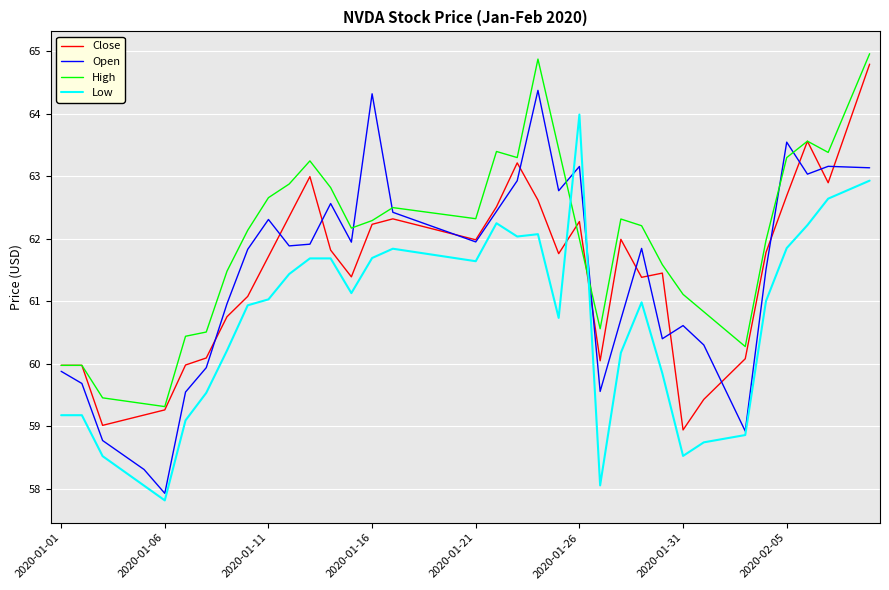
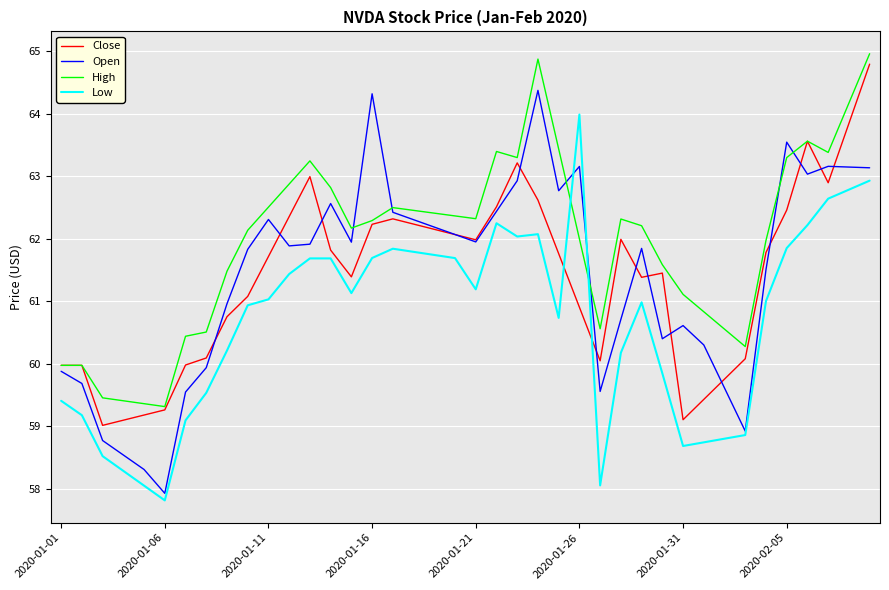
  {
    "Close": {
      "2020-01-06": 59.3,
      "2020-01-11": 61.7,
      "2020-01-16": 62.2,
-     "2020-01-26": 62.3,
-     "2020-01-31": 58.9,
-     "2020-02-05": 62.7
+     "2020-01-26": 60.9,
+     "2020-01-31": 59.1,
+     "2020-02-05": 62.5
    },
    "Open": {
      "2020-01-01": 59.9,
      "2020-01-06": 57.9,
      "2020-01-11": 62.3,
      "2020-01-16": 64.3,
      "2020-01-26": 63.2,
      "2020-01-31": 60.6,
      "2020-02-05": 63.5
    },
    "High": {
      "2020-01-06": 59.3,
-     "2020-01-11": 62.7,
+     "2020-01-11": 62.5,
      "2020-01-16": 62.3,
      "2020-01-21": 62.3,
      "2020-01-26": 62.0,
      "2020-01-31": 61.1,
      "2020-02-05": 63.3
    },
    "Low": {
-     "2020-01-01": 59.2,
+     "2020-01-01": 59.4,
      "2020-01-06": 57.8,
      "2020-01-11": 61.0,
      "2020-01-16": 61.7,
-     "2020-01-21": 61.6,
+     "2020-01-21": 61.2,
      "2020-01-26": 64.0,
-     "2020-01-31": 58.5,
+     "2020-01-31": 58.7,
      "2020-02-05": 61.9
    }
  }
